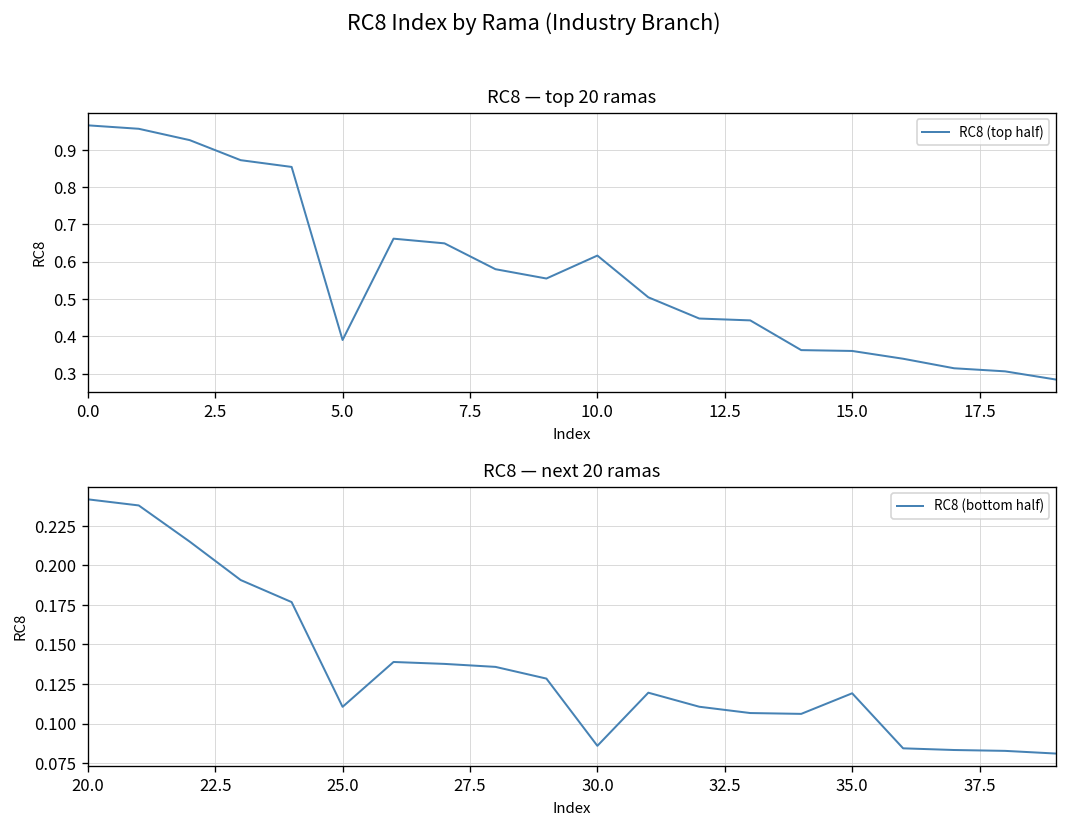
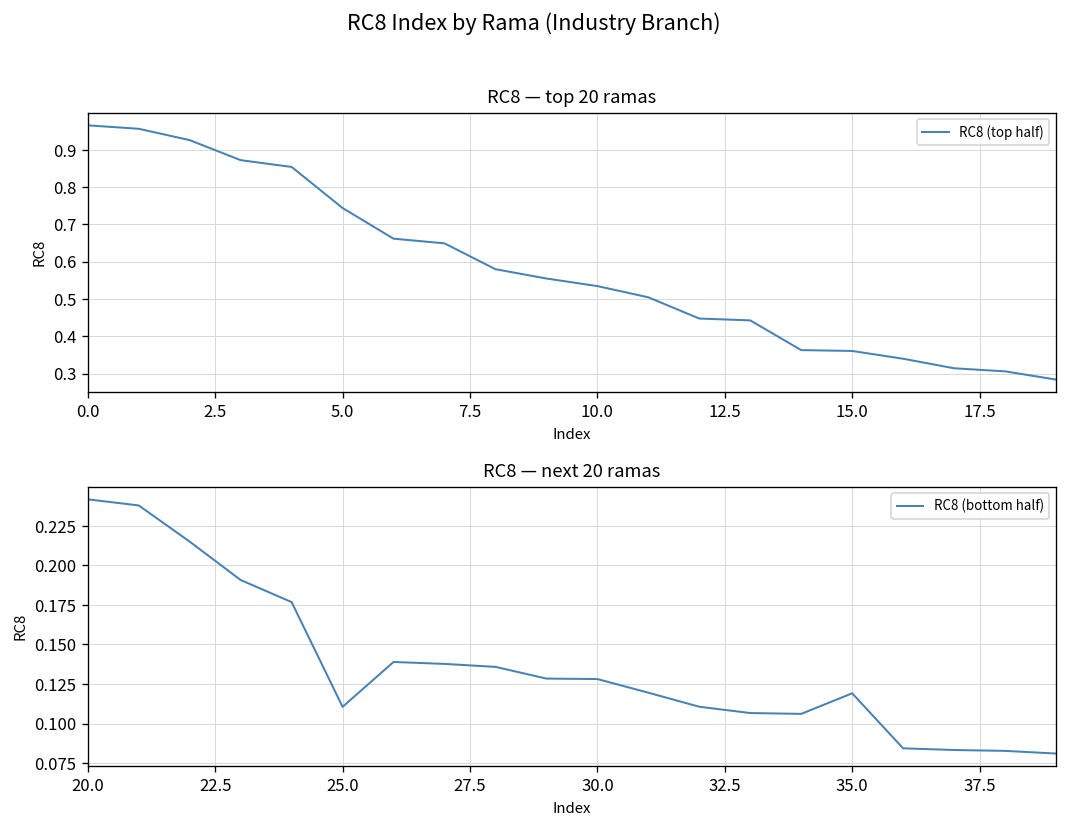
  {
    "RC8 — top 20 ramas": {
      "0.0": 0.97,
-     "5.0": 0.39,
-     "10.0": 0.62,
+     "5.0": 0.74,
+     "10.0": 0.53,
      "15.0": 0.36
    },
    "RC8 — next 20 ramas": {
      "20.0": 0.242,
      "25.0": 0.111,
-     "30.0": 0.086,
+     "30.0": 0.128,
      "35.0": 0.119
    }
  }
